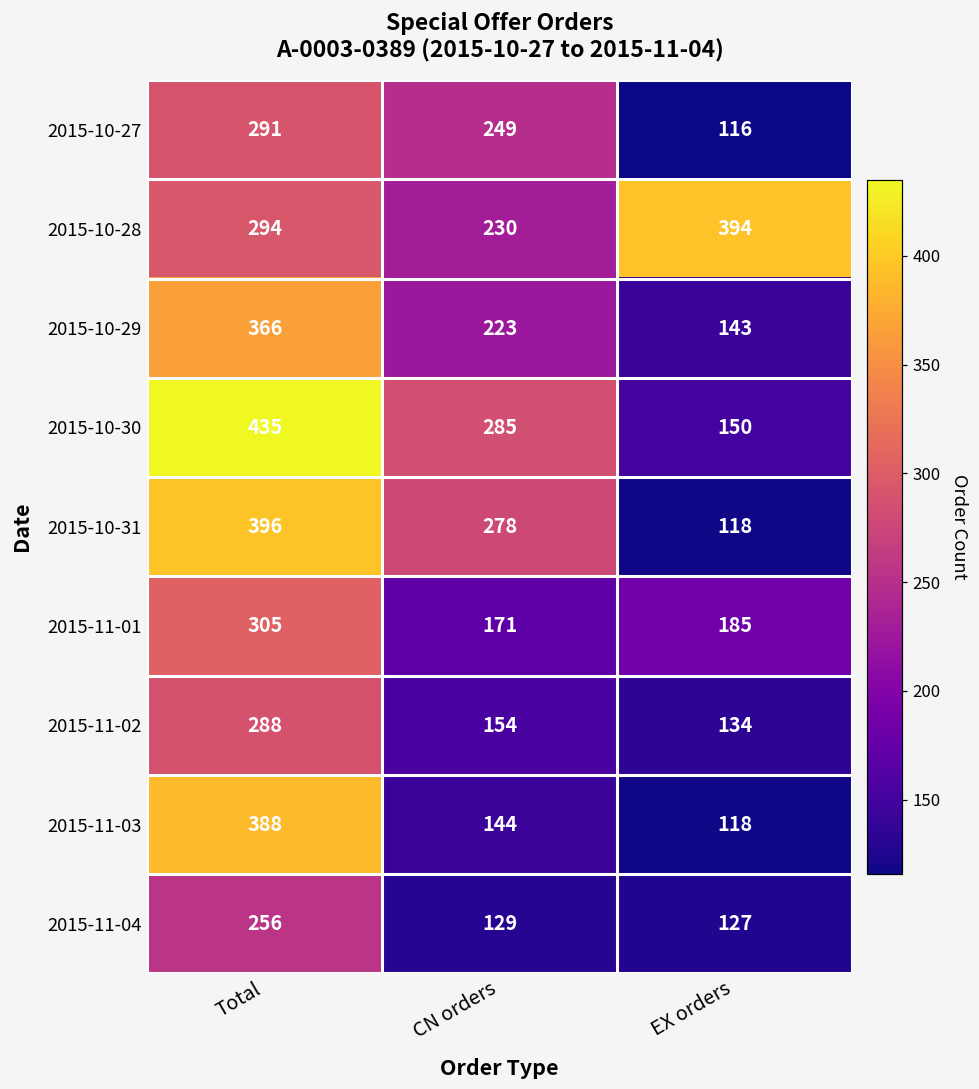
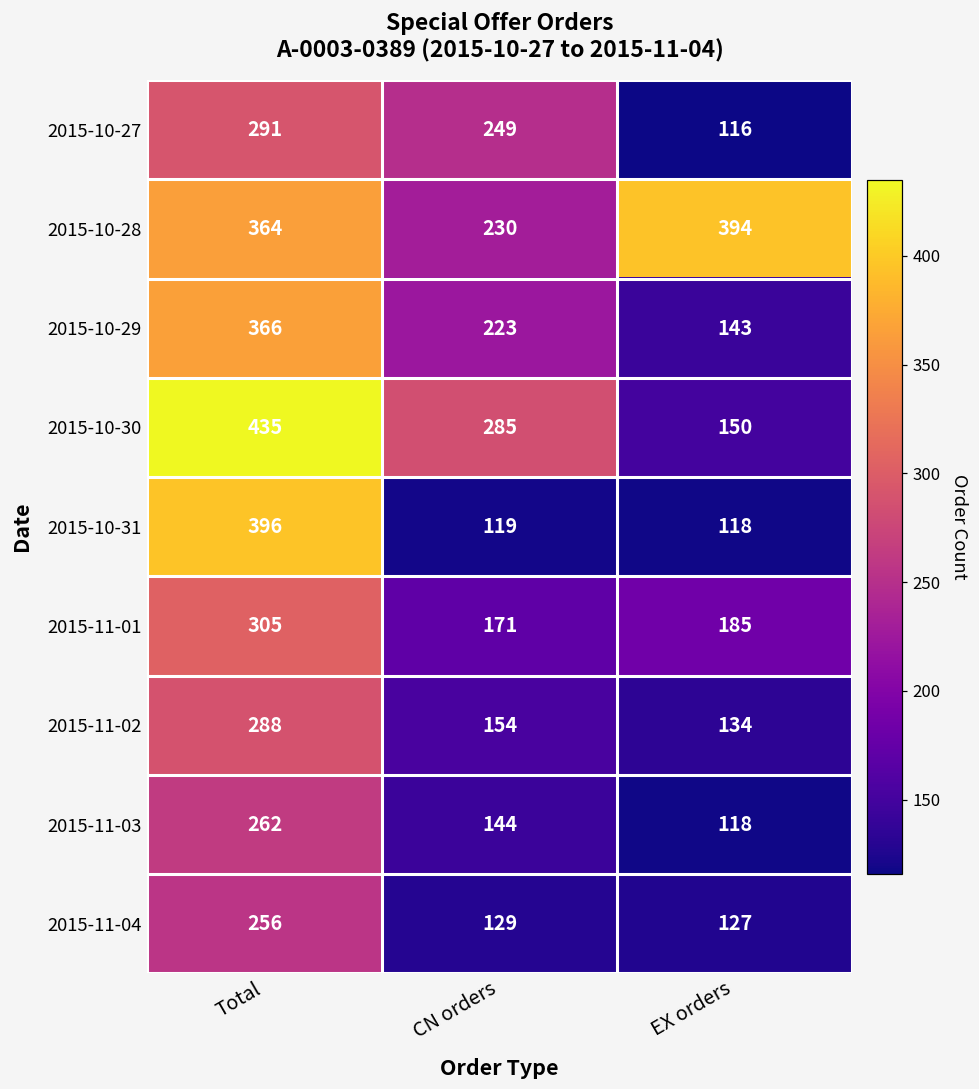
  {
    "2015-10-27": {
      "Total": 291,
      "CN orders": 249,
      "EX orders": 116
    },
    "2015-10-28": {
-     "Total": 294,
+     "Total": 364,
      "CN orders": 230,
      "EX orders": 394
    },
    "2015-10-29": {
      "Total": 366,
      "CN orders": 223,
      "EX orders": 143
    },
    "2015-10-30": {
      "Total": 435,
      "CN orders": 285,
      "EX orders": 150
    },
    "2015-10-31": {
      "Total": 396,
-     "CN orders": 278,
+     "CN orders": 119,
      "EX orders": 118
    },
    "2015-11-01": {
      "Total": 305,
      "CN orders": 171,
      "EX orders": 185
    },
    "2015-11-02": {
      "Total": 288,
      "CN orders": 154,
      "EX orders": 134
    },
    "2015-11-03": {
-     "Total": 388,
+     "Total": 262,
      "CN orders": 144,
      "EX orders": 118
    },
    "2015-11-04": {
      "Total": 256,
      "CN orders": 129,
      "EX orders": 127
    }
  }
